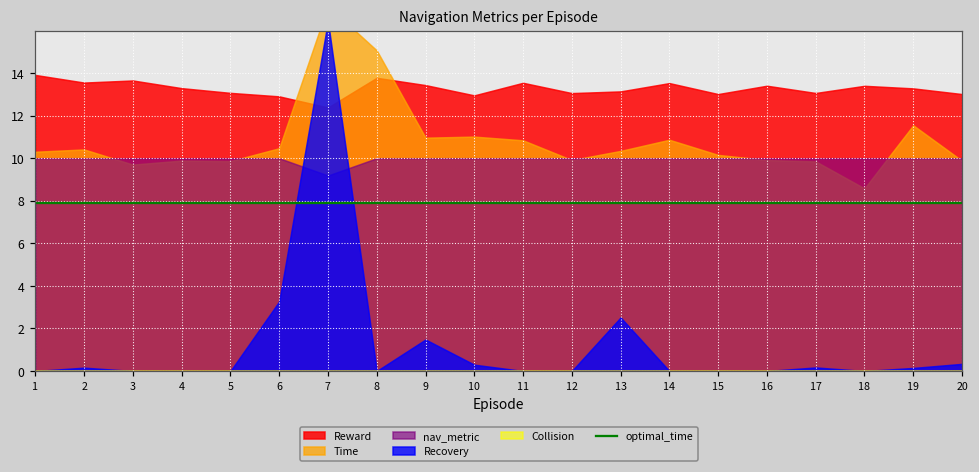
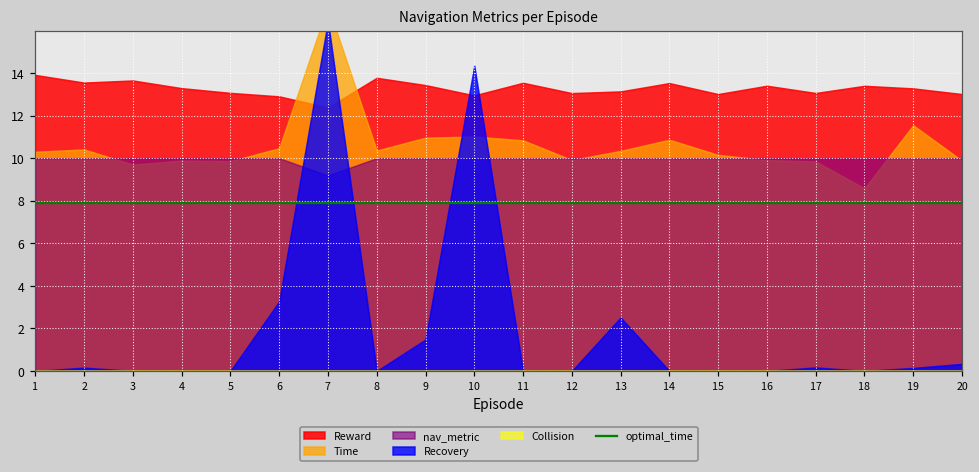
  {
    "optimal_time": {
      "1": 7.9,
      "2": 7.9,
      "3": 7.9,
      "4": 7.9,
      "5": 7.9,
      "6": 7.9,
      "7": 7.9,
      "8": 7.9,
      "9": 7.9,
      "10": 7.9,
      "11": 7.9,
      "12": 7.9,
      "13": 7.9,
      "14": 7.9,
      "15": 7.9,
      "16": 7.9,
      "17": 7.9,
      "18": 7.9,
      "19": 7.9,
      "20": 7.9
    },
    "Reward": {
      "1": 13.9,
      "2": 13.6,
      "3": 13.7,
      "4": 13.3,
      "5": 13.1,
      "6": 12.9,
      "7": 12.4,
      "8": 13.8,
      "9": 13.4,
      "10": 13.0,
      "11": 13.5,
      "12": 13.1,
      "13": 13.1,
      "14": 13.5,
      "15": 13.0,
      "16": 13.4,
      "17": 13.1,
      "18": 13.4,
      "19": 13.3,
      "20": 13.0
    },
    "Time": {
      "1": 10.3,
      "2": 10.4,
      "3": 9.7,
      "5": 9.9,
      "6": 10.5,
-     "8": 15.1,
+     "8": 10.4,
      "9": 11.0,
      "10": 11.0,
      "11": 10.8,
      "13": 10.3,
      "14": 10.9,
      "15": 10.2,
      "17": 9.9,
      "18": 8.6,
      "19": 11.5
    },
    "nav_metric": {
      "1": 10.0,
      "2": 10.0,
      "3": 10.0,
      "5": 10.0,
      "6": 10.0,
      "7": 9.2,
      "8": 10.0,
      "9": 10.0,
      "10": 10.0,
      "11": 10.0,
      "13": 10.0,
      "14": 10.0,
      "15": 10.0,
      "17": 10.0,
      "18": 10.0,
      "19": 10.0
    },
    "Recovery": {
      "2": 0.2,
      "6": 3.3,
      "9": 1.5,
-     "10": 0.3,
+     "10": 14.3,
      "13": 2.5,
      "17": 0.2,
      "19": 0.1,
      "20": 0.3
    },
    "Collision": {
      "2": 0.0,
      "6": 0.0,
      "7": 0.0,
      "9": 0.0,
      "10": 0.0,
      "13": 0.0,
      "17": 0.0,
      "19": 0.0,
      "20": 0.0
    }
  }
